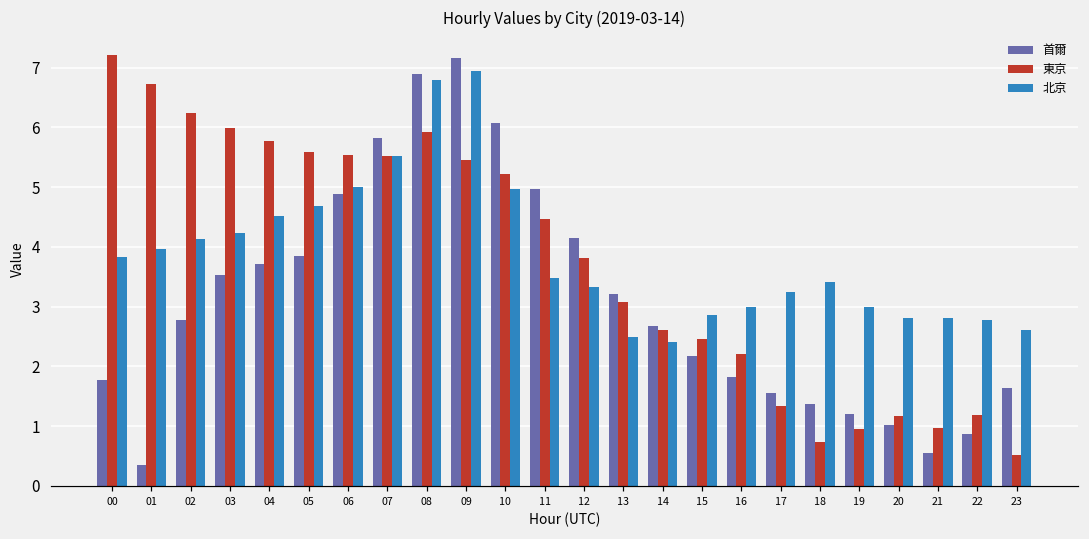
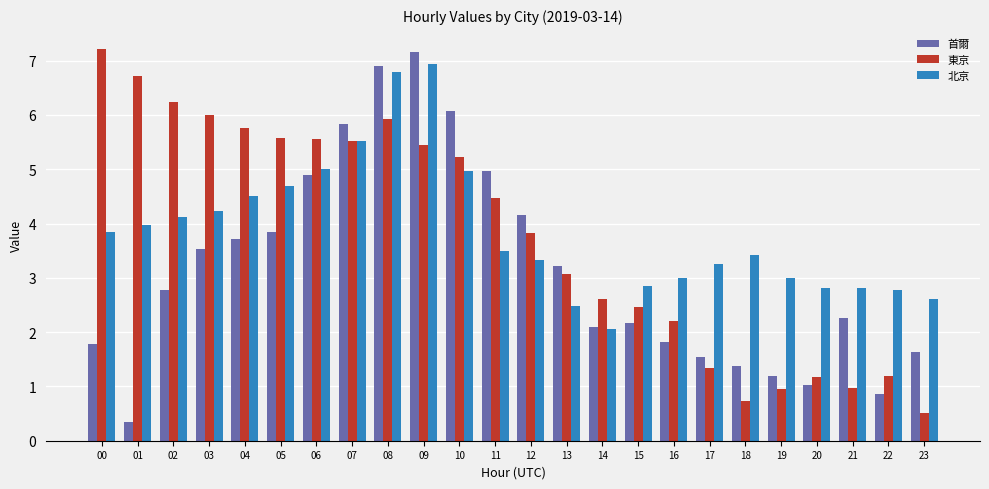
  {
    "首爾": {
      "00": 1.8,
      "01": 0.3,
      "02": 2.8,
      "03": 3.5,
      "04": 3.7,
      "05": 3.9,
      "06": 4.9,
      "07": 5.8,
      "08": 6.9,
      "09": 7.2,
      "10": 6.1,
      "11": 5.0,
      "12": 4.2,
      "13": 3.2,
-     "14": 2.7,
+     "14": 2.1,
      "15": 2.2,
      "16": 1.8,
      "17": 1.6,
      "18": 1.4,
      "19": 1.2,
      "20": 1.0,
-     "21": 0.5,
+     "21": 2.3,
      "22": 0.9,
      "23": 1.6
    },
    "東京": {
      "00": 7.2,
      "01": 6.7,
      "02": 6.2,
      "03": 6.0,
      "04": 5.8,
      "05": 5.6,
      "06": 5.5,
      "07": 5.5,
      "08": 5.9,
      "09": 5.5,
      "10": 5.2,
      "11": 4.5,
      "12": 3.8,
      "13": 3.1,
      "14": 2.6,
      "15": 2.5,
      "16": 2.2,
      "17": 1.3,
      "18": 0.7,
      "19": 1.0,
      "20": 1.2,
      "21": 1.0,
      "22": 1.2,
      "23": 0.5
    },
    "北京": {
      "00": 3.8,
      "01": 4.0,
      "02": 4.1,
      "03": 4.2,
      "04": 4.5,
      "05": 4.7,
      "06": 5.0,
      "07": 5.5,
      "08": 6.8,
      "09": 6.9,
      "10": 5.0,
      "11": 3.5,
      "12": 3.3,
      "13": 2.5,
-     "14": 2.4,
+     "14": 2.1,
      "15": 2.9,
      "16": 3.0,
      "17": 3.3,
      "18": 3.4,
      "19": 3.0,
      "20": 2.8,
      "21": 2.8,
      "22": 2.8,
      "23": 2.6
    }
  }
